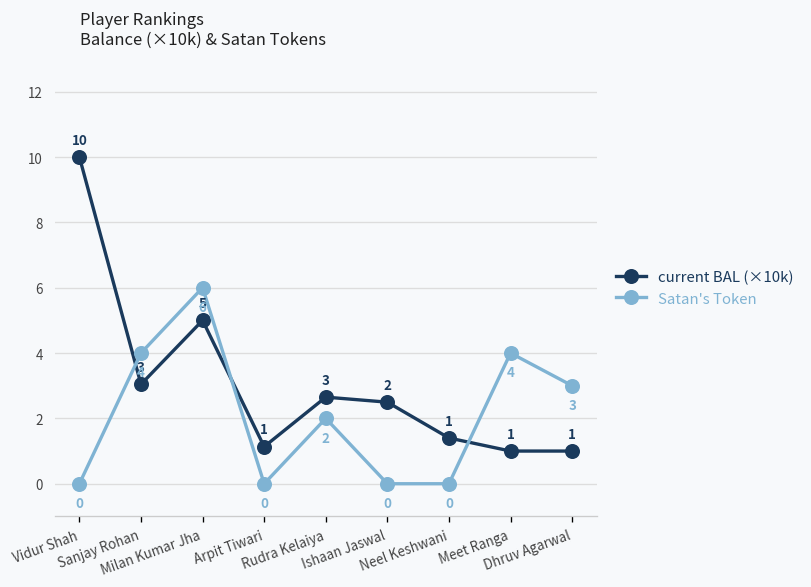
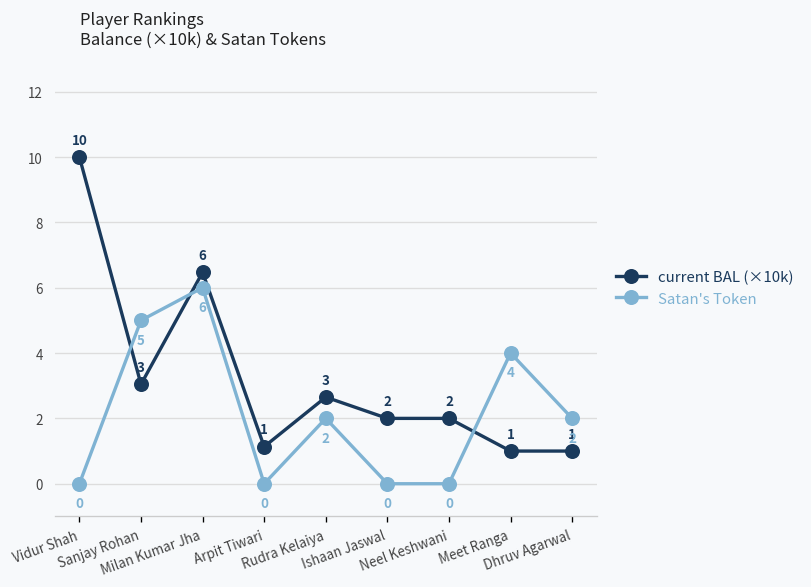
  {
    "current BAL (×10k)": {
      "Vidur Shah": 10,
-     "Milan Kumar Jha": 5,
+     "Milan Kumar Jha": 6,
      "Arpit Tiwari": 1,
      "Rudra Kelaiya": 3,
-     "Ishaan Jaswal": 2.5,
-     "Neel Keshwani": 1,
+     "Ishaan Jaswal": 2.0,
+     "Neel Keshwani": 2,
      "Meet Ranga": 1,
      "Dhruv Agarwal": 1
    },
    "Satan's Token": {
      "Vidur Shah": 0,
-     "Sanjay Rohan": 4,
+     "Sanjay Rohan": 5,
      "Arpit Tiwari": 0,
      "Rudra Kelaiya": 2,
      "Ishaan Jaswal": 0,
      "Neel Keshwani": 0,
      "Meet Ranga": 4,
-     "Dhruv Agarwal": 3
+     "Dhruv Agarwal": 2
    }
  }
